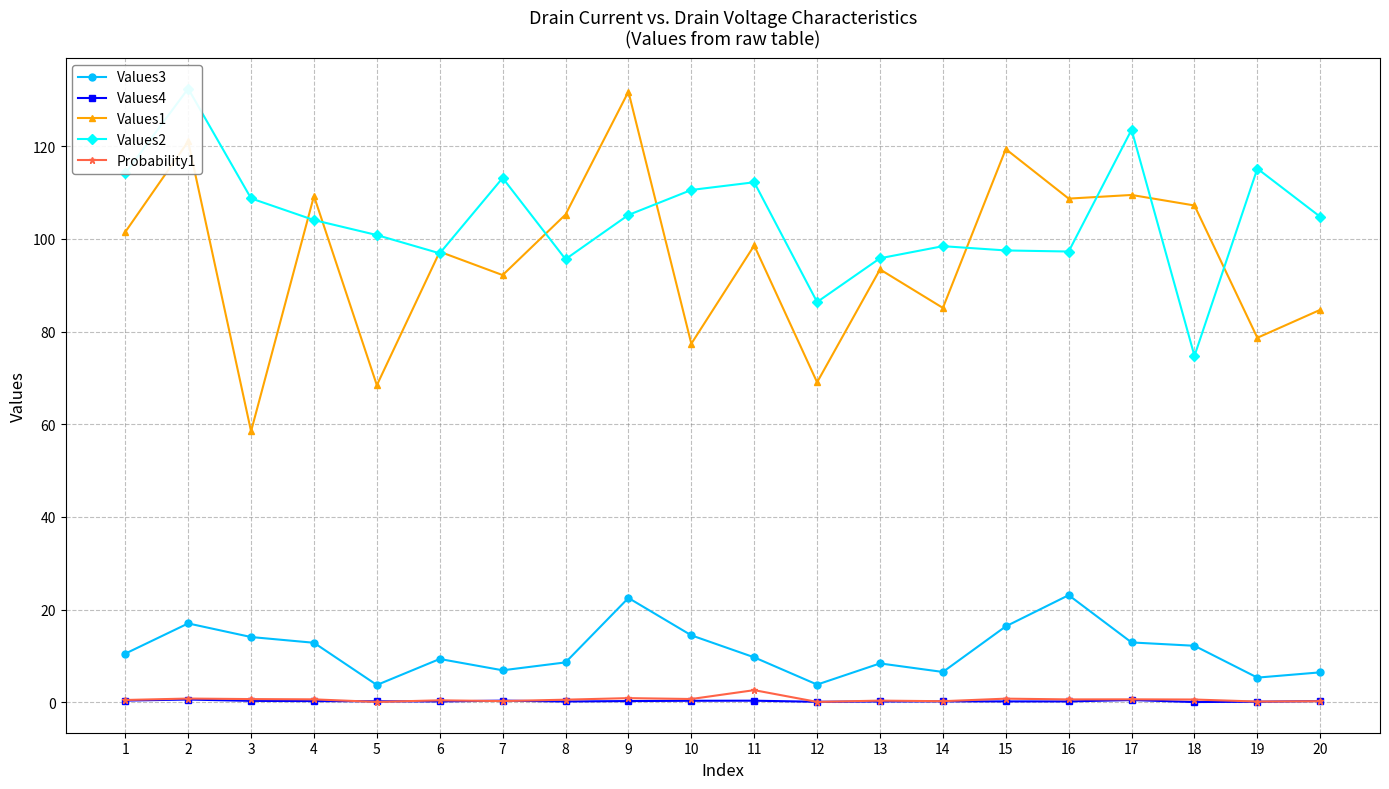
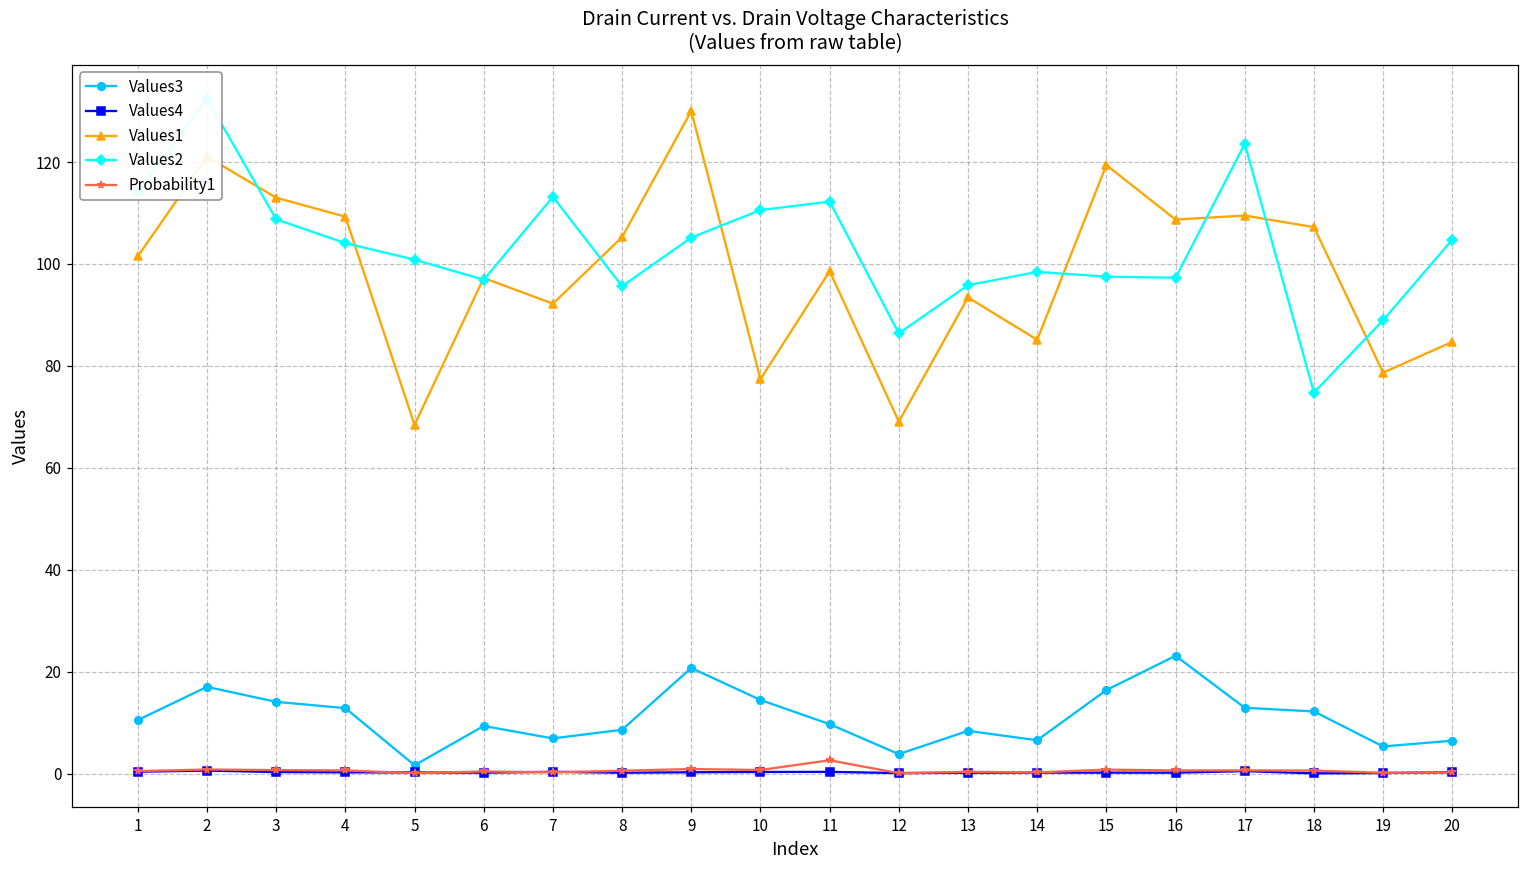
  {
    "Values3": {
      "1": 10,
      "2": 17,
      "3": 14,
      "4": 13,
-     "5": 4,
+     "5": 2,
      "6": 9,
      "7": 7,
      "8": 9,
-     "9": 23,
+     "9": 21,
      "10": 14,
      "11": 10,
      "12": 4,
      "13": 8,
      "14": 7,
      "15": 16,
      "16": 23,
      "17": 13,
      "18": 12,
      "19": 5,
      "20": 6
    },
    "Values4": {
      "9": 0,
      "11": 0,
      "15": 0
    },
    "Values1": {
      "1": 102,
-     "3": 58,
+     "3": 113,
      "4": 109,
      "5": 68,
      "7": 92,
      "8": 105,
-     "9": 132,
+     "9": 130,
      "10": 77,
      "11": 99,
      "12": 69,
      "13": 93,
      "14": 85,
      "15": 119,
      "16": 109,
      "17": 110,
      "18": 107,
      "19": 79,
      "20": 85
    },
    "Values2": {
      "3": 109,
      "4": 104,
      "5": 101,
      "7": 113,
      "8": 96,
      "9": 105,
      "10": 111,
      "11": 112,
      "12": 86,
      "13": 96,
      "14": 98,
      "15": 98,
      "16": 97,
      "17": 124,
      "18": 75,
-     "19": 115,
+     "19": 89,
      "20": 105
    },
    "Probability1": {
      "9": 1,
      "11": 3,
      "15": 1
    }
  }
